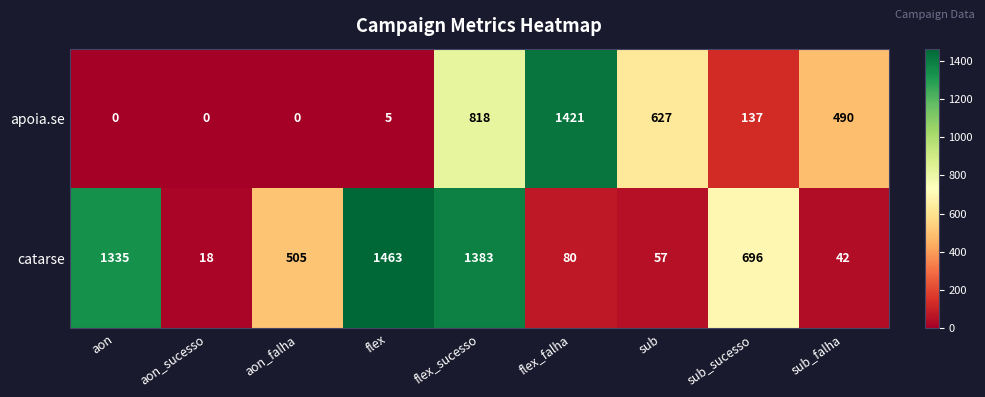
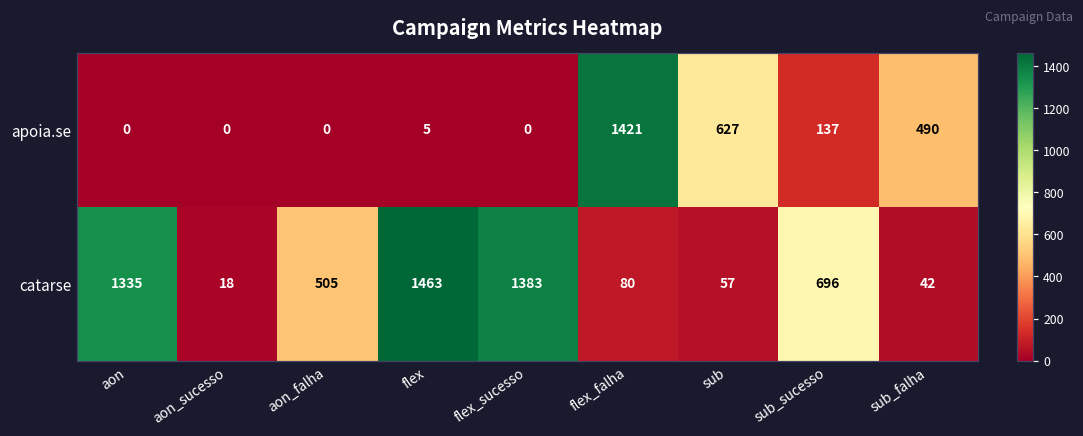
  {
    "apoia.se": {
      "aon": 0,
      "aon_sucesso": 0,
      "aon_falha": 0,
      "flex": 5,
-     "flex_sucesso": 818,
+     "flex_sucesso": 0,
      "flex_falha": 1421,
      "sub": 627,
      "sub_sucesso": 137,
      "sub_falha": 490
    },
    "catarse": {
      "aon": 1335,
      "aon_sucesso": 18,
      "aon_falha": 505,
      "flex": 1463,
      "flex_sucesso": 1383,
      "flex_falha": 80,
      "sub": 57,
      "sub_sucesso": 696,
      "sub_falha": 42
    }
  }
